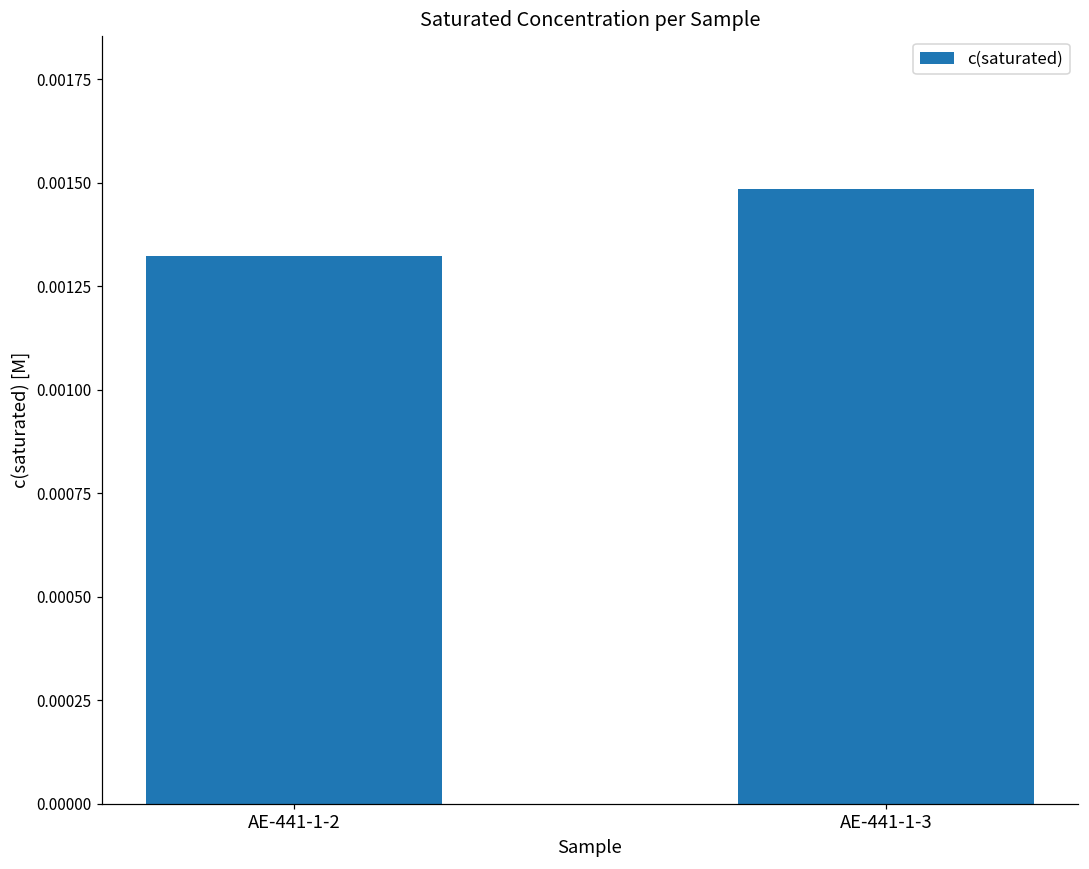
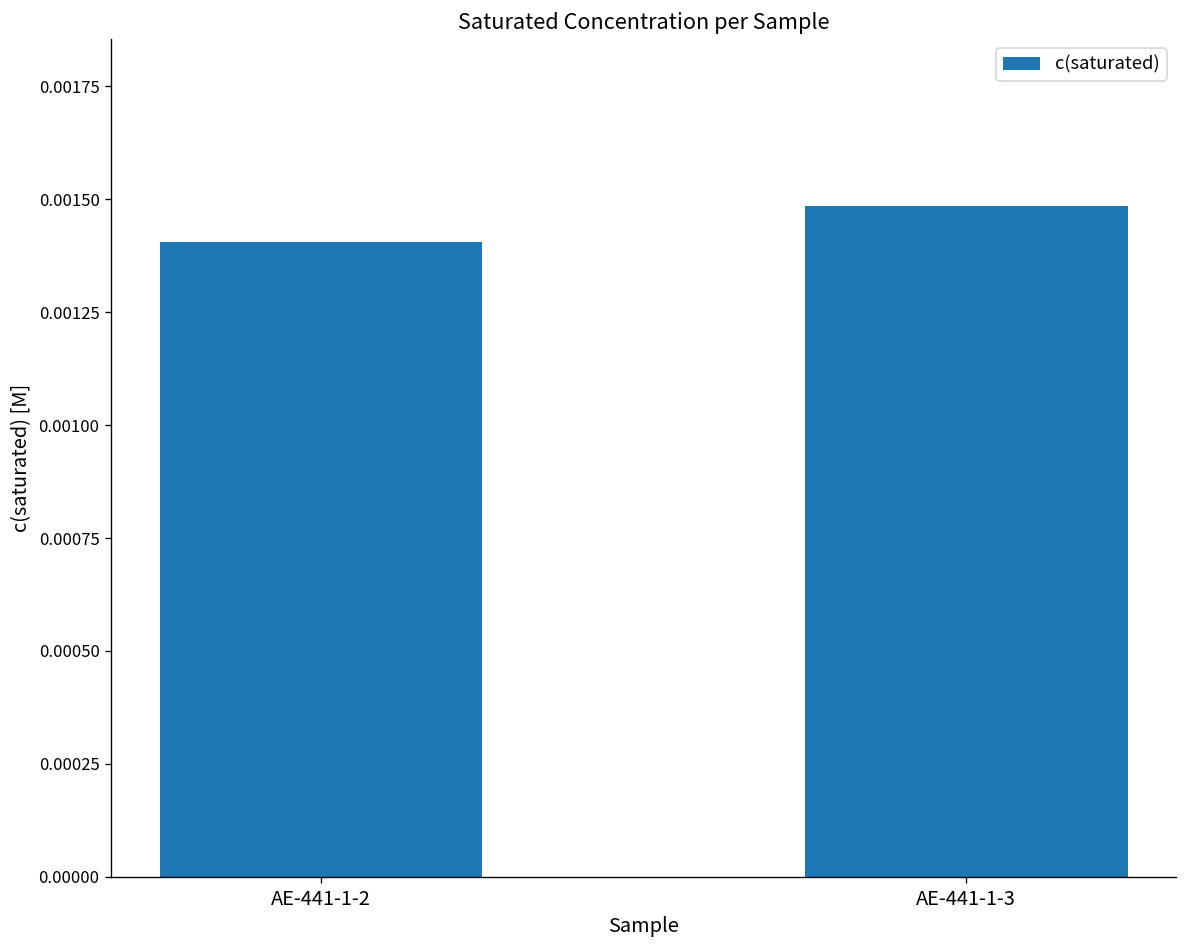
  {
-   "AE-441-1-2": 0.00132,
+   "AE-441-1-2": 0.00140,
    "AE-441-1-3": 0.00148
  }
